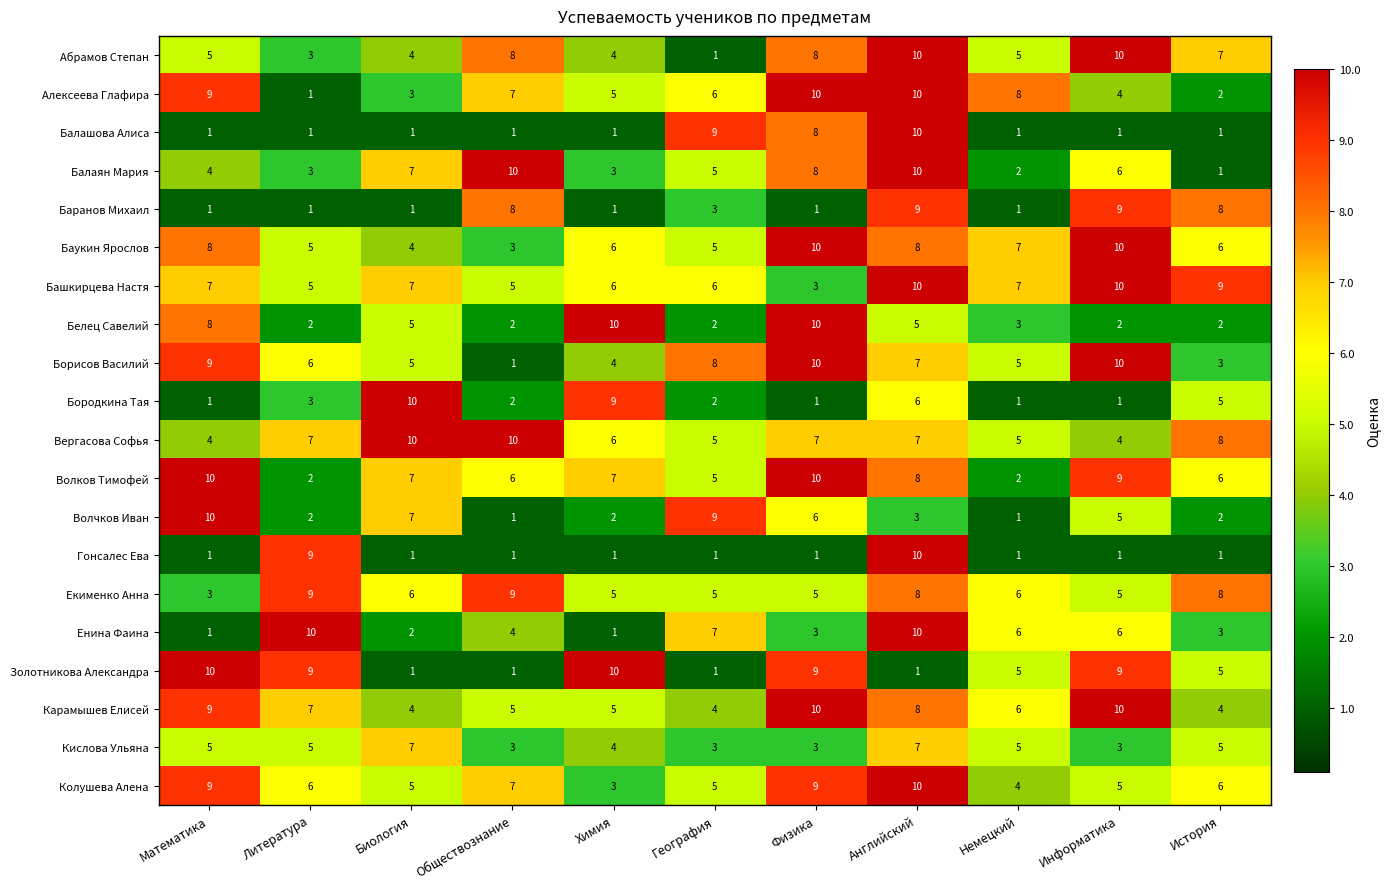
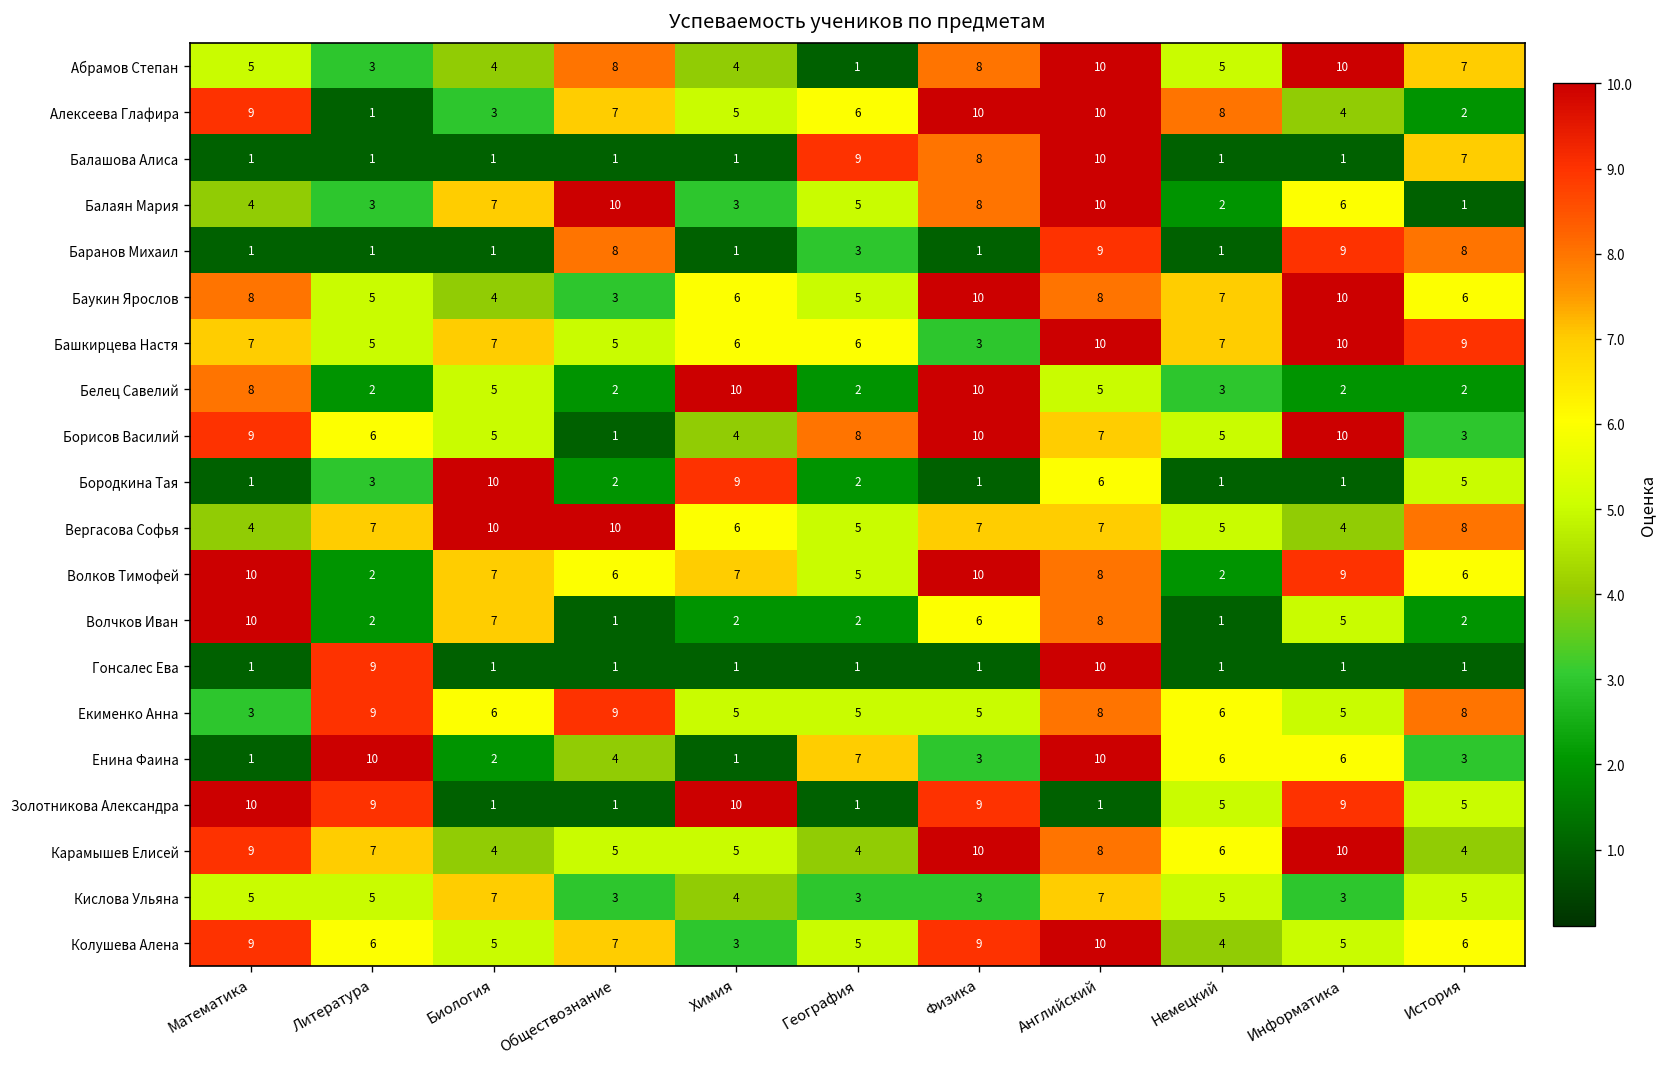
  {
    "Балашова Алиса": {
      "Математика": 1,
      "Литература": 1,
      "Биология": 1,
      "Обществознание": 1,
      "Химия": 1,
      "География": 9,
      "Физика": 8,
      "Английский": 10,
      "Немецкий": 1,
      "Информатика": 1,
-     "История": 1
+     "История": 7
    },
    "Волчков Иван": {
      "Математика": 10,
      "Литература": 2,
      "Биология": 7,
      "Обществознание": 1,
      "Химия": 2,
-     "География": 9,
+     "География": 2,
      "Физика": 6,
-     "Английский": 3,
+     "Английский": 8,
      "Немецкий": 1,
      "Информатика": 5,
      "История": 2
    }
  }
